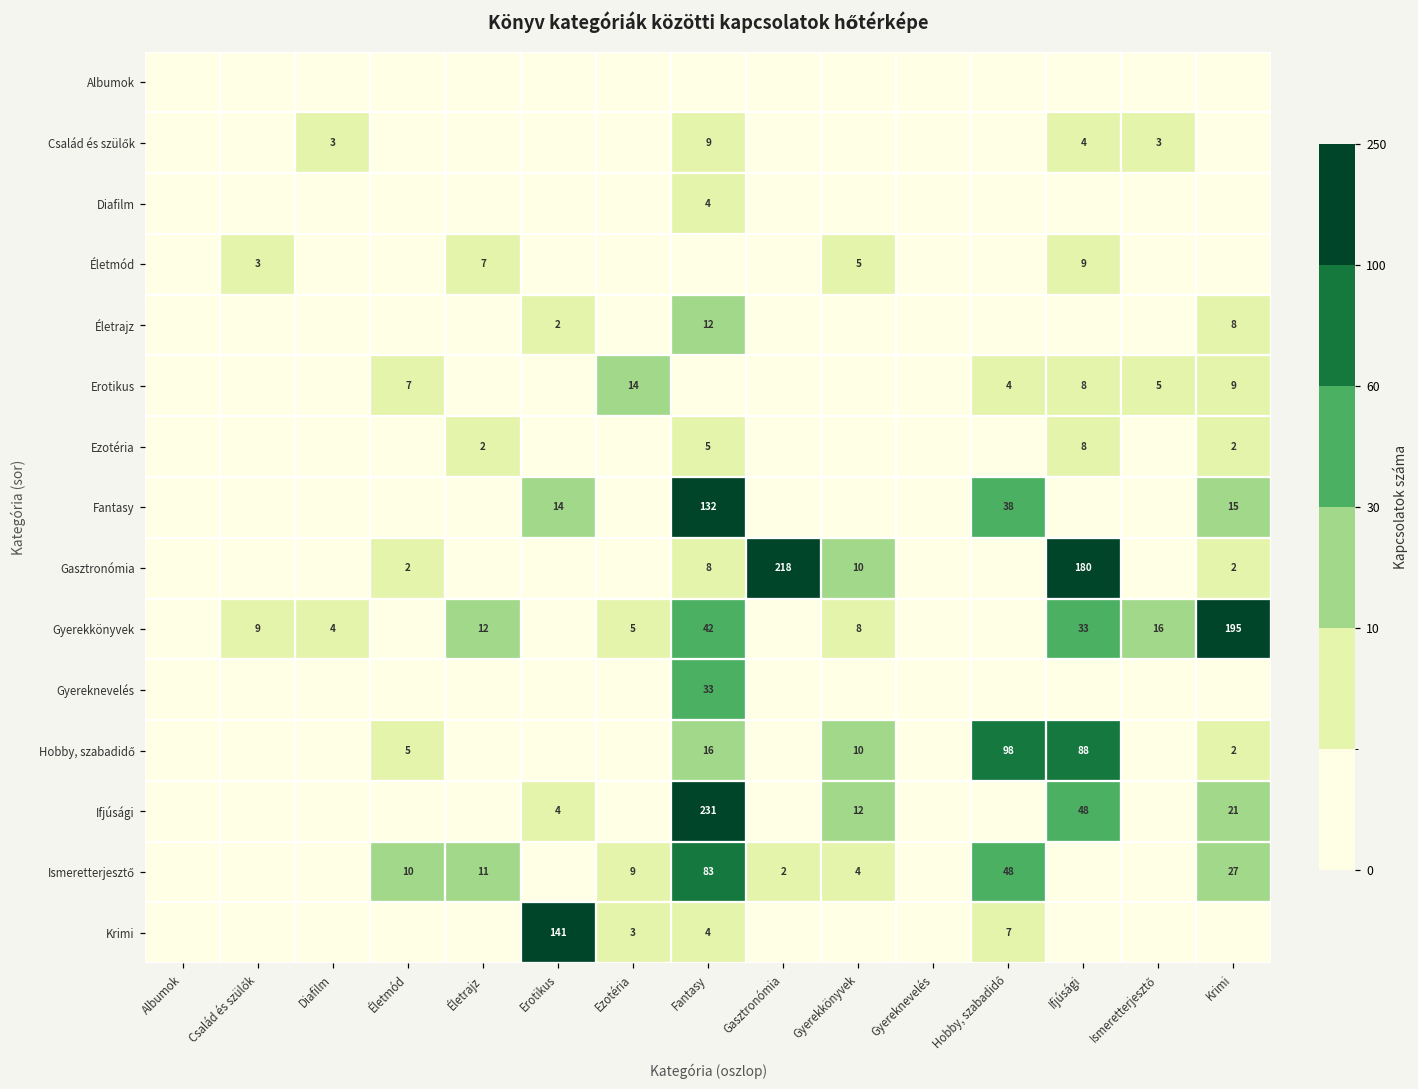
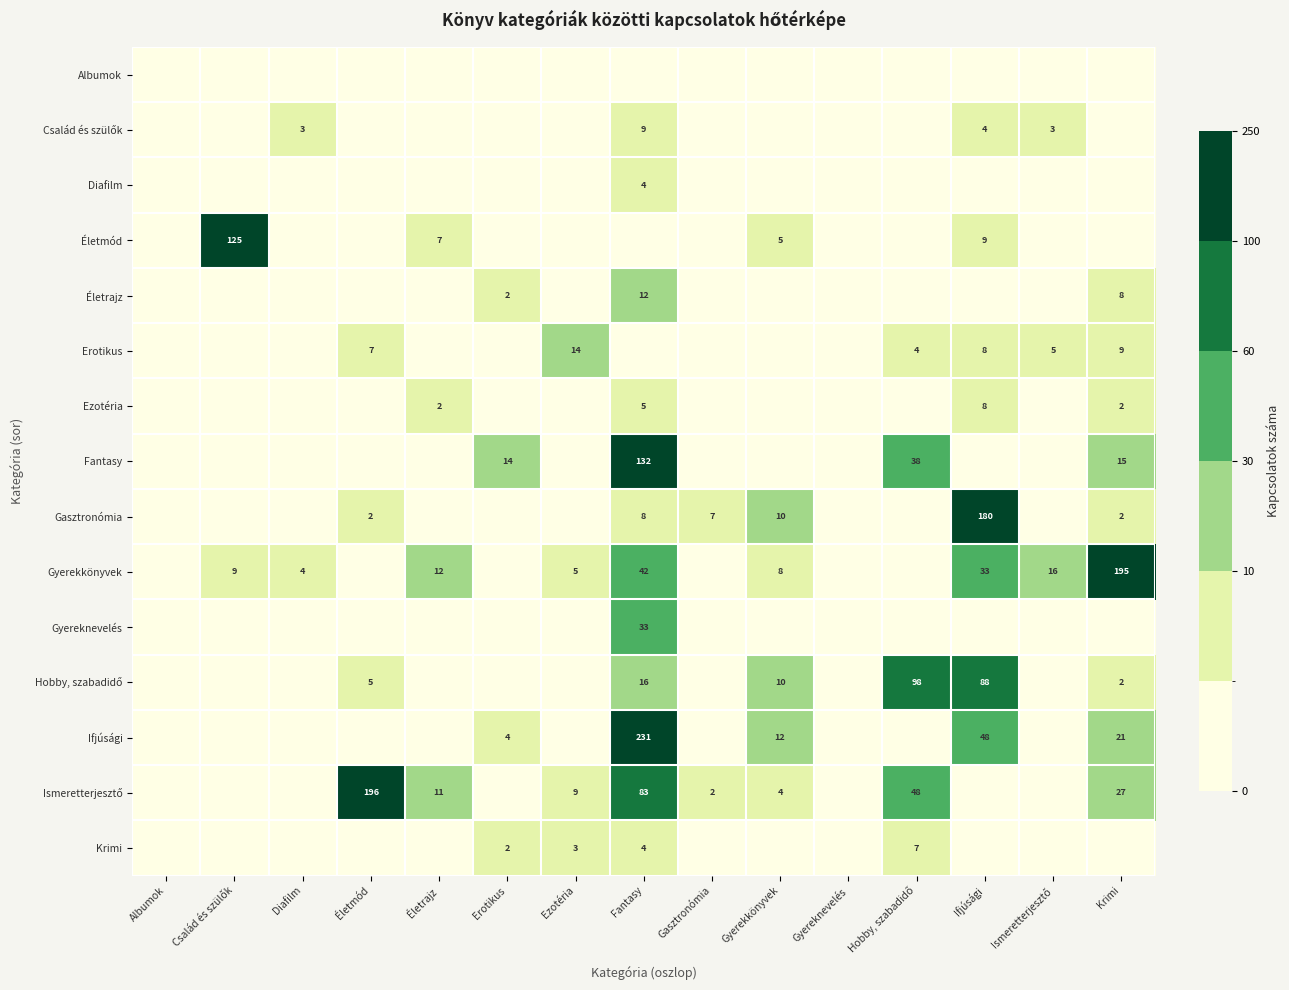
  {
    "Család és szülők": {
      "Diafilm": 3,
      "Fantasy": 9,
      "Ifjúsági": 4,
      "Ismeretterjesztő": 3
    },
    "Diafilm": {
      "Fantasy": 4
    },
    "Életmód": {
-     "Család és szülők": 3,
+     "Család és szülők": 125,
      "Életrajz": 7,
      "Gyerekkönyvek": 5,
      "Ifjúsági": 9
    },
    "Életrajz": {
      "Erotikus": 2,
      "Fantasy": 12,
      "Krimi": 8
    },
    "Erotikus": {
      "Életmód": 7,
      "Ezotéria": 14,
      "Hobby, szabadidő": 4,
      "Ifjúsági": 8,
      "Ismeretterjesztő": 5,
      "Krimi": 9
    },
    "Ezotéria": {
      "Életrajz": 2,
      "Fantasy": 5,
      "Ifjúsági": 8,
      "Krimi": 2
    },
    "Fantasy": {
      "Erotikus": 14,
      "Fantasy": 132,
      "Hobby, szabadidő": 38,
      "Krimi": 15
    },
    "Gasztronómia": {
      "Életmód": 2,
      "Fantasy": 8,
-     "Gasztronómia": 218,
+     "Gasztronómia": 7,
      "Gyerekkönyvek": 10,
      "Ifjúsági": 180,
      "Krimi": 2
    },
    "Gyerekkönyvek": {
      "Család és szülők": 9,
      "Diafilm": 4,
      "Életrajz": 12,
      "Ezotéria": 5,
      "Fantasy": 42,
      "Gyerekkönyvek": 8,
      "Ifjúsági": 33,
      "Ismeretterjesztő": 16,
      "Krimi": 195
    },
    "Gyereknevelés": {
      "Fantasy": 33
    },
    "Hobby, szabadidő": {
      "Életmód": 5,
      "Fantasy": 16,
      "Gyerekkönyvek": 10,
      "Hobby, szabadidő": 98,
      "Ifjúsági": 88,
      "Krimi": 2
    },
    "Ifjúsági": {
      "Erotikus": 4,
      "Fantasy": 231,
      "Gyerekkönyvek": 12,
      "Ifjúsági": 48,
      "Krimi": 21
    },
    "Ismeretterjesztő": {
-     "Életmód": 10,
+     "Életmód": 196,
      "Életrajz": 11,
      "Ezotéria": 9,
      "Fantasy": 83,
      "Gasztronómia": 2,
      "Gyerekkönyvek": 4,
      "Hobby, szabadidő": 48,
      "Krimi": 27
    },
    "Krimi": {
-     "Erotikus": 141,
+     "Erotikus": 2,
      "Ezotéria": 3,
      "Fantasy": 4,
      "Hobby, szabadidő": 7
    }
  }
